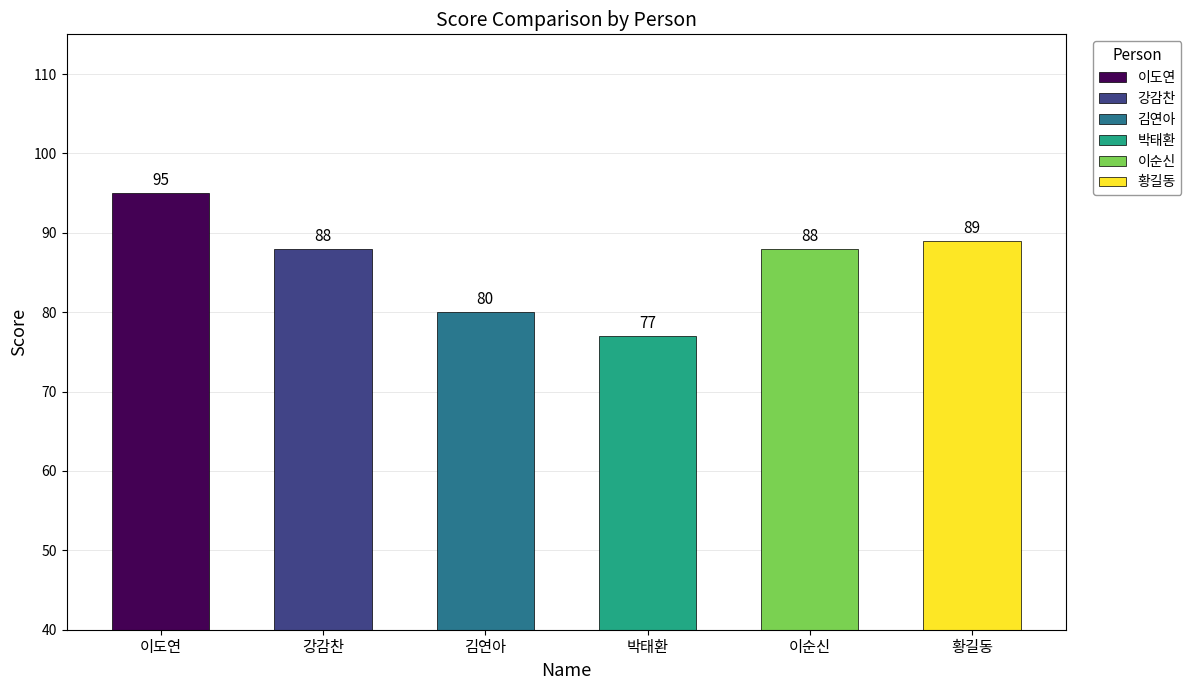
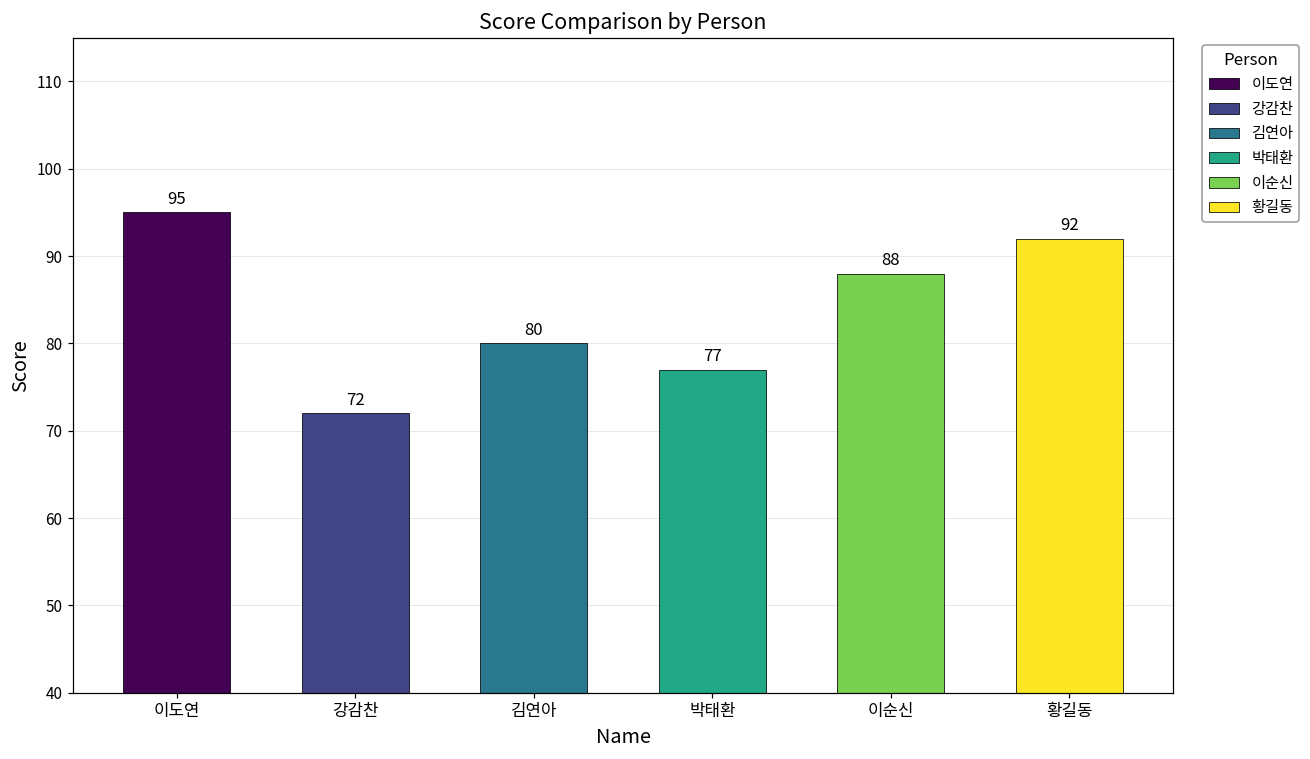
  {
    "이도연": 95,
-   "강감찬": 88,
+   "강감찬": 72,
    "김연아": 80,
    "박태환": 77,
    "이순신": 88,
-   "황길동": 89
+   "황길동": 92
  }
